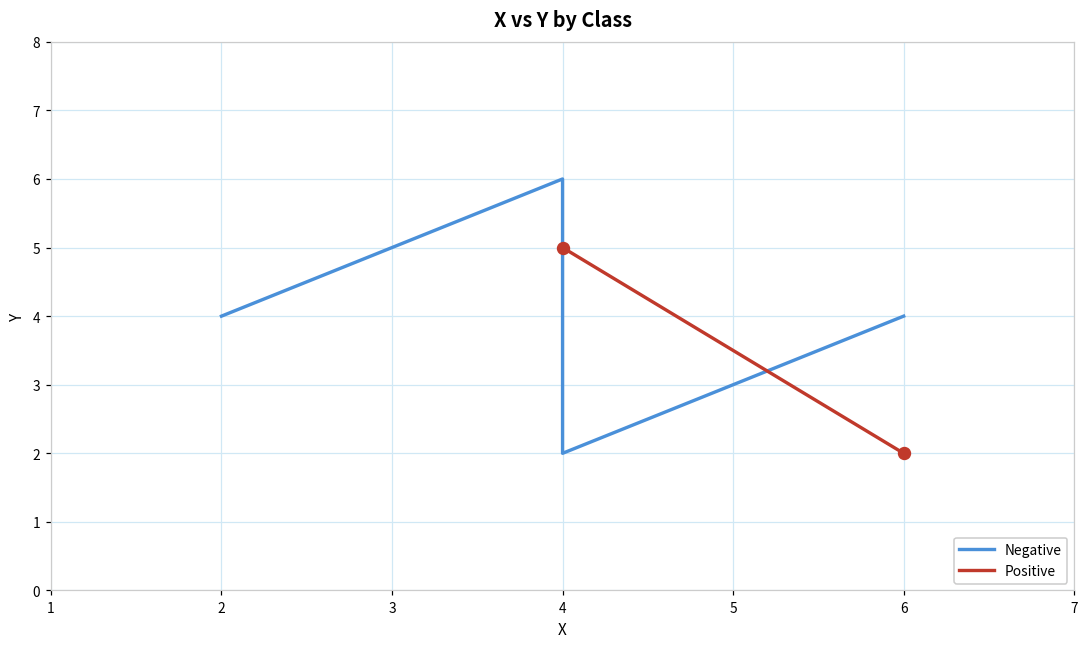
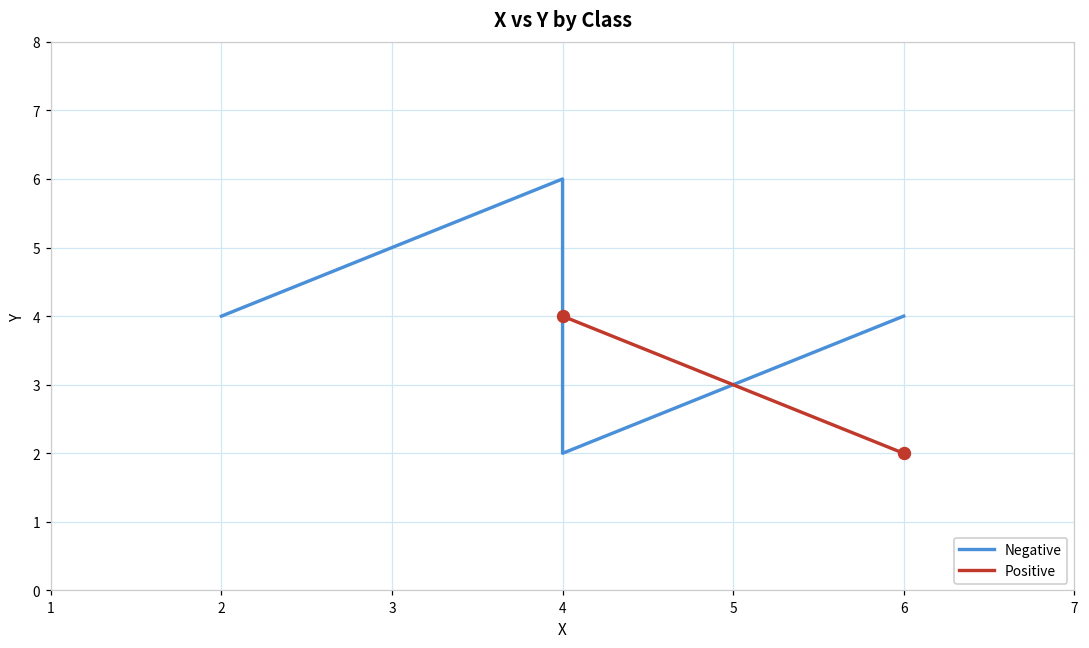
  {
    "Positive": {
-     "4": 5,
+     "4": 4,
      "6": 2
    }
  }
